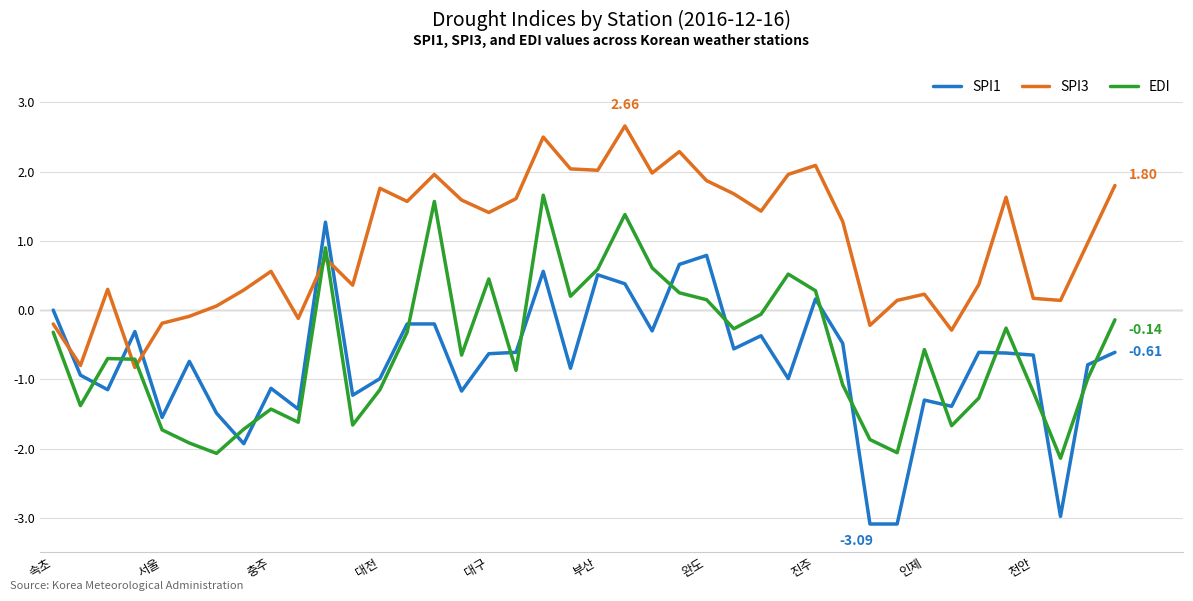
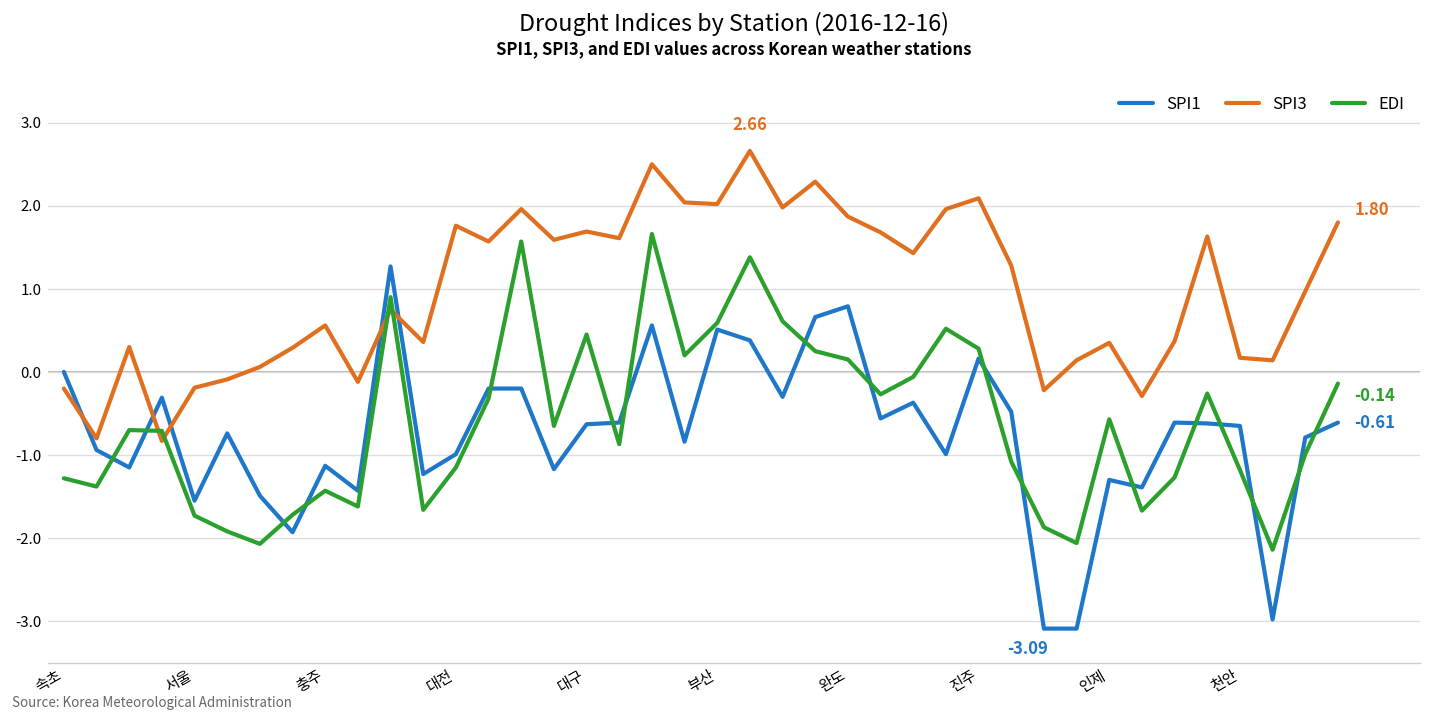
  {
    "SPI1": {
      "속초": 0.0,
      "서울": -1.6,
      "충주": -1.1,
      "대전": -1.0,
      "대구": -0.6,
      "부산": 0.5,
      "완도": 0.8,
      "진주": 0.2,
      "인제": -1.3,
      "천안": -0.7
    },
    "SPI3": {
      "속초": -0.2,
      "서울": -0.2,
      "충주": 0.6,
      "대전": 1.8,
-     "대구": 1.4,
+     "대구": 1.7,
      "부산": 2.0,
      "완도": 1.9,
      "진주": 2.1,
-     "인제": 0.2,
+     "인제": 0.4,
      "천안": 0.2
    },
    "EDI": {
-     "속초": -0.3,
+     "속초": -1.3,
      "서울": -1.7,
      "충주": -1.4,
      "대전": -1.2,
      "대구": 0.5,
      "부산": 0.6,
      "완도": 0.2,
      "진주": 0.3,
      "인제": -0.6,
      "천안": -1.2
    }
  }
